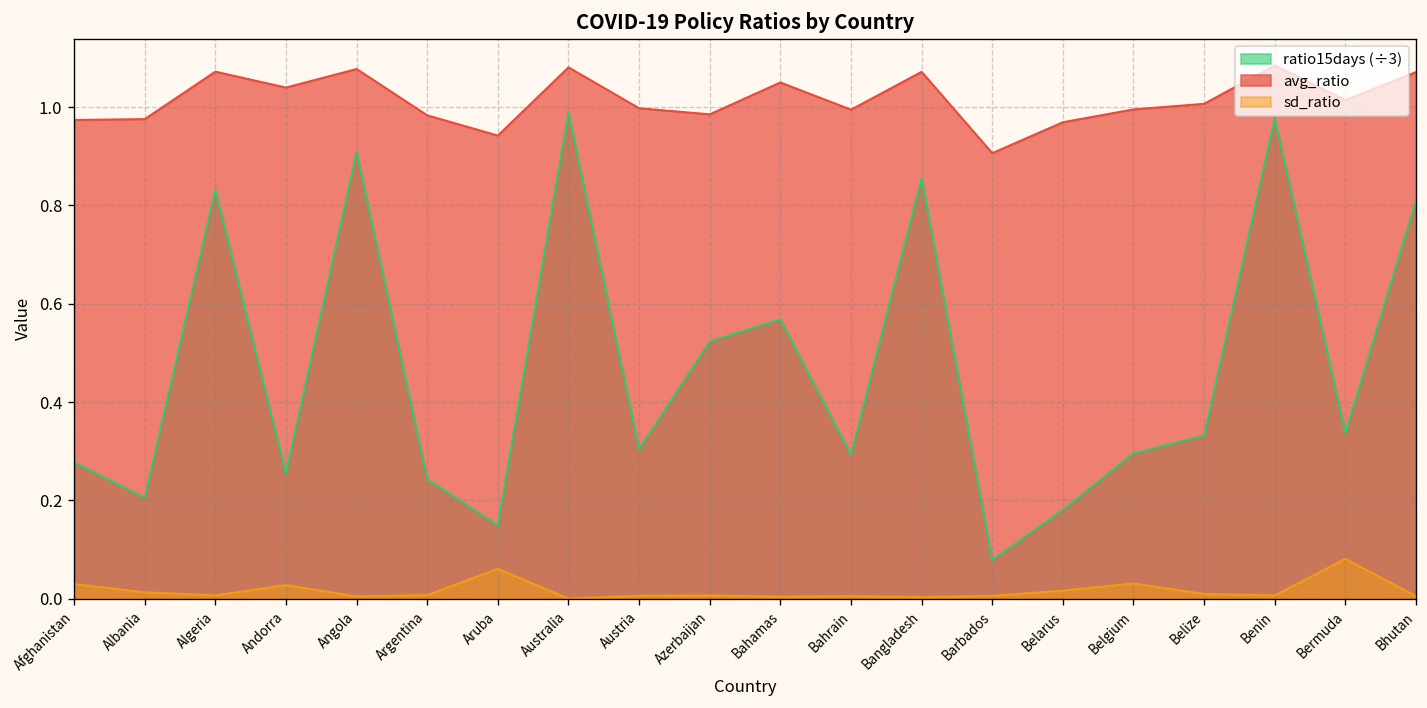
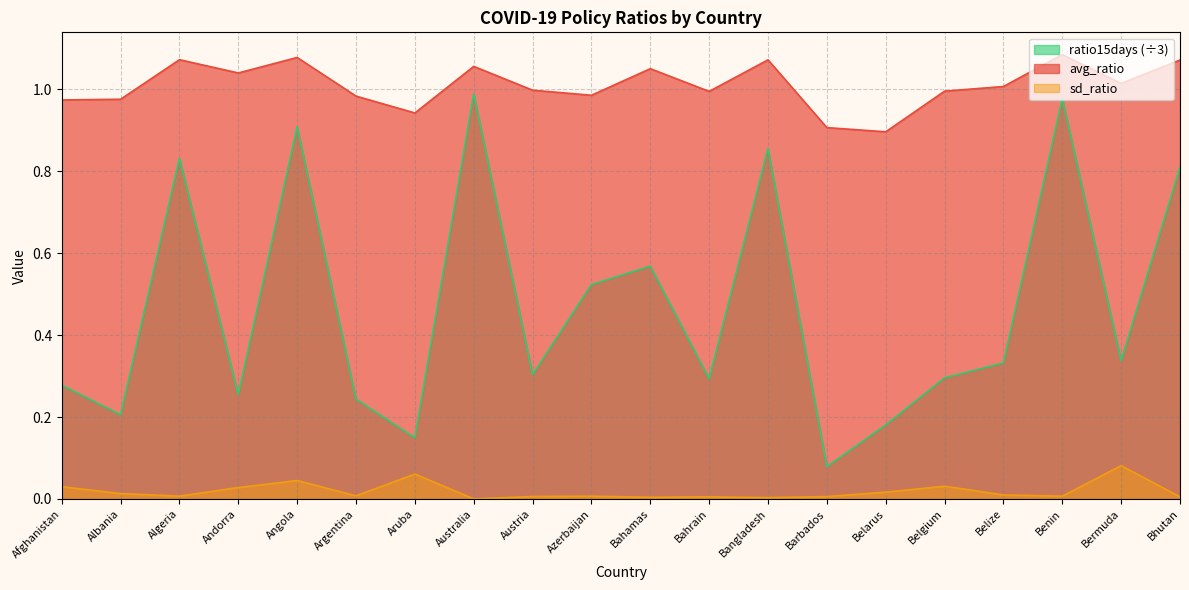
  {
    "ratio15days (÷3)": {
      "Afghanistan": 0.28,
      "Albania": 0.21,
      "Algeria": 0.83,
      "Andorra": 0.25,
      "Angola": 0.91,
      "Argentina": 0.24,
      "Aruba": 0.15,
      "Australia": 0.99,
      "Austria": 0.30,
      "Azerbaijan": 0.52,
      "Bahamas": 0.57,
      "Bahrain": 0.29,
      "Bangladesh": 0.86,
      "Barbados": 0.08,
      "Belarus": 0.18,
      "Belgium": 0.30,
      "Belize": 0.33,
      "Bermuda": 0.34,
      "Bhutan": 0.81
    },
    "avg_ratio": {
      "Afghanistan": 0.97,
      "Albania": 0.98,
      "Algeria": 1.07,
      "Andorra": 1.04,
      "Angola": 1.08,
      "Argentina": 0.98,
      "Aruba": 0.94,
-     "Australia": 1.08,
+     "Australia": 1.06,
      "Austria": 1.00,
      "Azerbaijan": 0.99,
      "Bahamas": 1.05,
      "Bahrain": 0.99,
      "Bangladesh": 1.07,
      "Barbados": 0.91,
-     "Belarus": 0.97,
+     "Belarus": 0.90,
      "Belgium": 1.00,
      "Belize": 1.01,
      "Bhutan": 1.07
    },
    "sd_ratio": {
      "Afghanistan": 0.03,
      "Albania": 0.01,
      "Algeria": 0.01,
      "Andorra": 0.03,
-     "Angola": 0.00,
+     "Angola": 0.05,
      "Argentina": 0.01,
      "Aruba": 0.06,
      "Australia": 0.00,
      "Austria": 0.01,
      "Azerbaijan": 0.01,
      "Bahamas": 0.00,
      "Bahrain": 0.01,
      "Bangladesh": 0.00,
      "Barbados": 0.01,
      "Belarus": 0.02,
      "Belgium": 0.03,
      "Belize": 0.01,
      "Benin": 0.01,
      "Bermuda": 0.08,
      "Bhutan": 0.01
    }
  }
